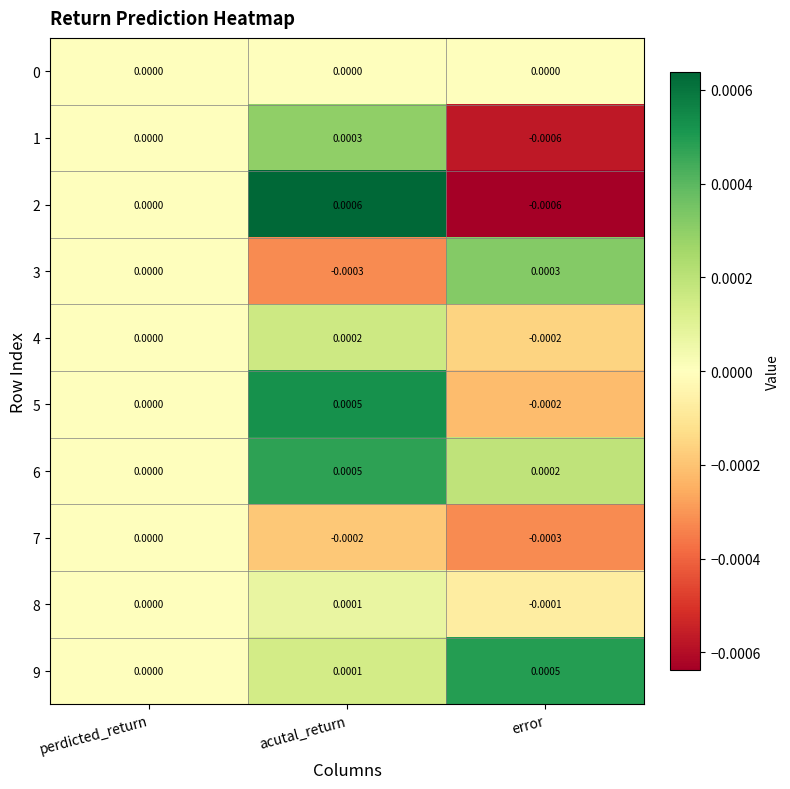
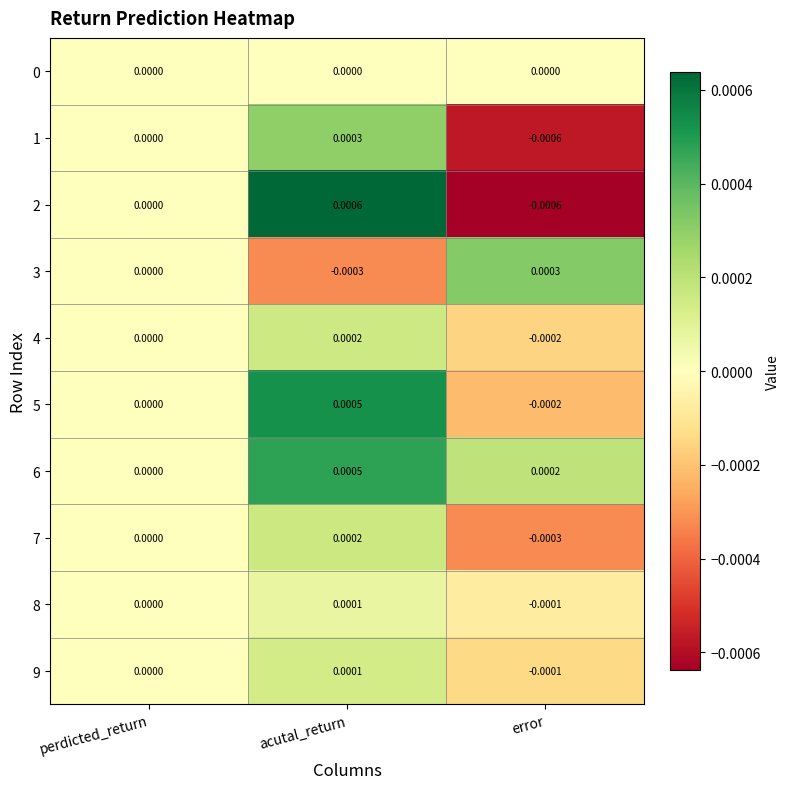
  {
    "0": {
      "perdicted_return": 0.0000,
      "acutal_return": 0.0000,
      "error": 0.0000
    },
    "1": {
      "perdicted_return": 0.0000,
      "acutal_return": 0.0003,
      "error": -0.0006
    },
    "2": {
      "perdicted_return": 0.0000,
      "acutal_return": 0.0006,
      "error": -0.0006
    },
    "3": {
      "perdicted_return": 0.0000,
      "acutal_return": -0.0003,
      "error": 0.0003
    },
    "4": {
      "perdicted_return": 0.0000,
      "acutal_return": 0.0002,
      "error": -0.0002
    },
    "5": {
      "perdicted_return": 0.0000,
      "acutal_return": 0.0005,
      "error": -0.0002
    },
    "6": {
      "perdicted_return": 0.0000,
      "acutal_return": 0.0005,
      "error": 0.0002
    },
    "7": {
      "perdicted_return": 0.0000,
-     "acutal_return": -0.0002,
+     "acutal_return": 0.0002,
      "error": -0.0003
    },
    "8": {
      "perdicted_return": 0.0000,
      "acutal_return": 0.0001,
      "error": -0.0001
    },
    "9": {
      "perdicted_return": 0.0000,
      "acutal_return": 0.0001,
-     "error": 0.0005
+     "error": -0.0001
    }
  }
